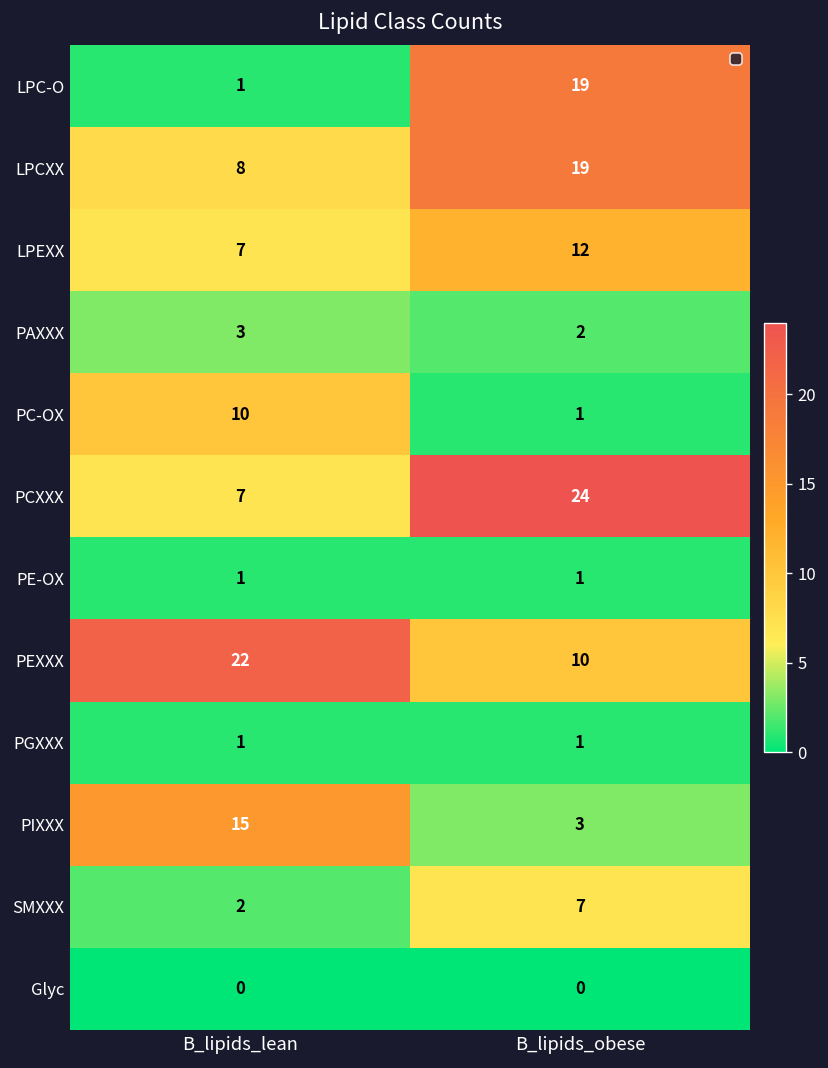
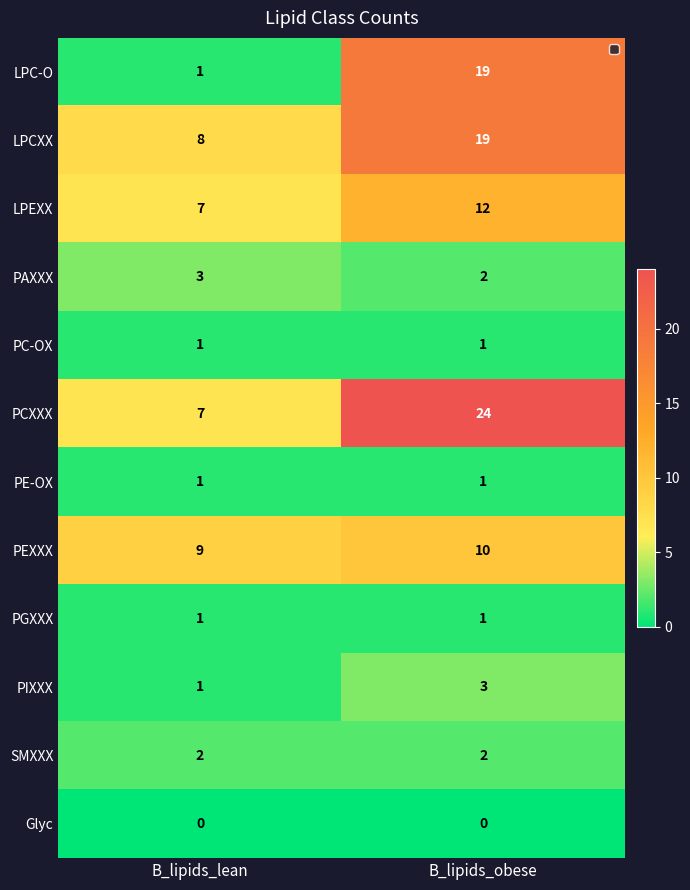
  {
    "LPC-O": {
      "B_lipids_lean": 1,
      "B_lipids_obese": 19
    },
    "LPCXX": {
      "B_lipids_lean": 8,
      "B_lipids_obese": 19
    },
    "LPEXX": {
      "B_lipids_lean": 7,
      "B_lipids_obese": 12
    },
    "PAXXX": {
      "B_lipids_lean": 3,
      "B_lipids_obese": 2
    },
    "PC-OX": {
-     "B_lipids_lean": 10,
+     "B_lipids_lean": 1,
      "B_lipids_obese": 1
    },
    "PCXXX": {
      "B_lipids_lean": 7,
      "B_lipids_obese": 24
    },
    "PE-OX": {
      "B_lipids_lean": 1,
      "B_lipids_obese": 1
    },
    "PEXXX": {
-     "B_lipids_lean": 22,
+     "B_lipids_lean": 9,
      "B_lipids_obese": 10
    },
    "PGXXX": {
      "B_lipids_lean": 1,
      "B_lipids_obese": 1
    },
    "PIXXX": {
-     "B_lipids_lean": 15,
+     "B_lipids_lean": 1,
      "B_lipids_obese": 3
    },
    "SMXXX": {
      "B_lipids_lean": 2,
-     "B_lipids_obese": 7
+     "B_lipids_obese": 2
    },
    "Glyc": {
      "B_lipids_lean": 0,
      "B_lipids_obese": 0
    }
  }
